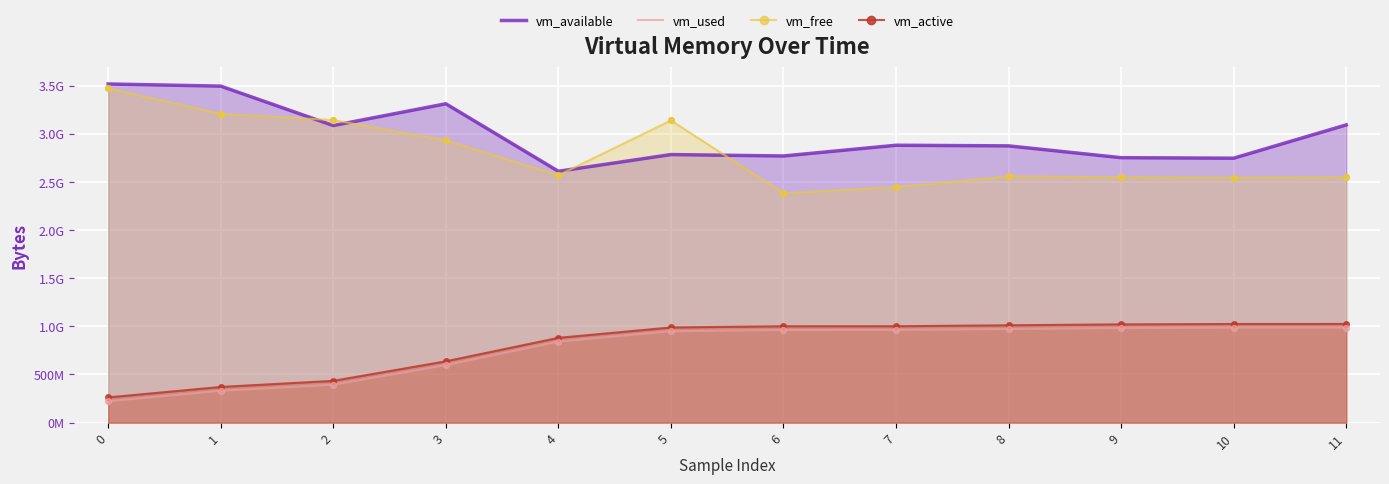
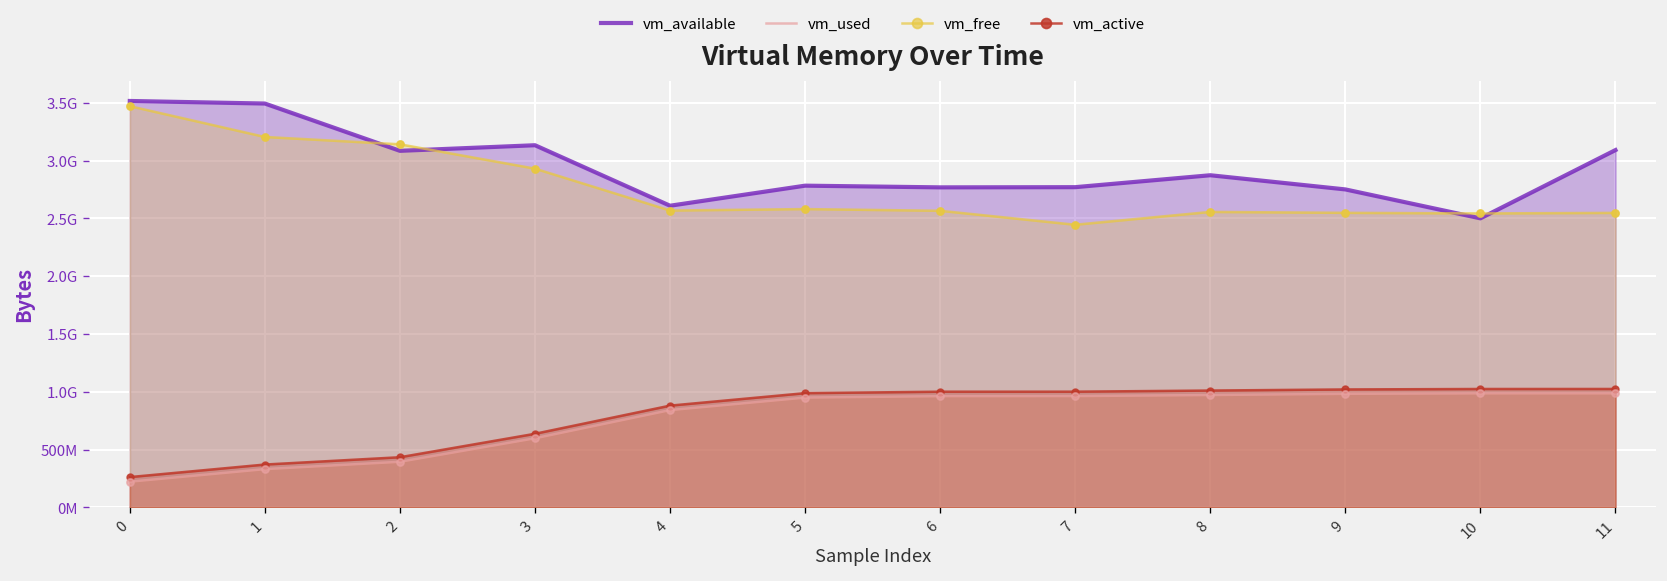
  {
    "vm_available": {
      "0": 3500000000,
      "1": 3500000000,
      "2": 3100000000,
-     "3": 3300000000,
+     "3": 3100000000,
      "4": 2600000000,
      "5": 2800000000,
      "6": 2800000000,
-     "7": 2900000000,
+     "7": 2800000000,
      "8": 2900000000,
      "9": 2800000000,
-     "10": 2700000000,
+     "10": 2500000000,
      "11": 3100000000
    },
    "vm_used": {
      "0": 200000000,
      "1": 300000000,
      "2": 400000000,
      "3": 600000000,
      "4": 800000000,
      "5": 1000000000,
      "6": 1000000000,
      "7": 1000000000,
      "8": 1000000000,
      "9": 1000000000,
      "10": 1000000000,
      "11": 1000000000
    },
    "vm_free": {
      "0": 3500000000,
      "1": 3200000000,
      "2": 3100000000,
      "3": 2900000000,
      "4": 2600000000,
-     "5": 3100000000,
-     "6": 2400000000,
+     "5": 2600000000,
+     "6": 2600000000,
      "7": 2400000000,
      "8": 2600000000,
      "9": 2500000000,
      "10": 2500000000,
      "11": 2500000000
    },
    "vm_active": {
      "0": 300000000,
      "1": 400000000,
      "2": 400000000,
      "3": 600000000,
      "4": 900000000,
      "5": 1000000000,
      "6": 1000000000,
      "7": 1000000000,
      "8": 1000000000,
      "9": 1000000000,
      "10": 1000000000,
      "11": 1000000000
    }
  }
